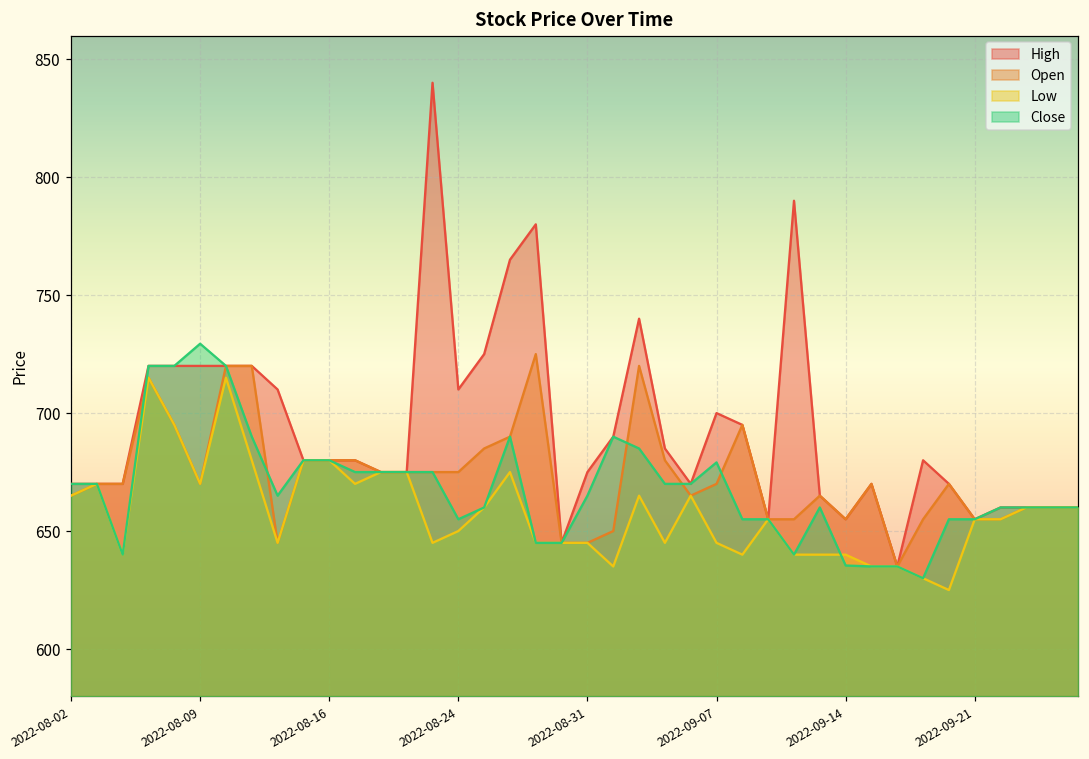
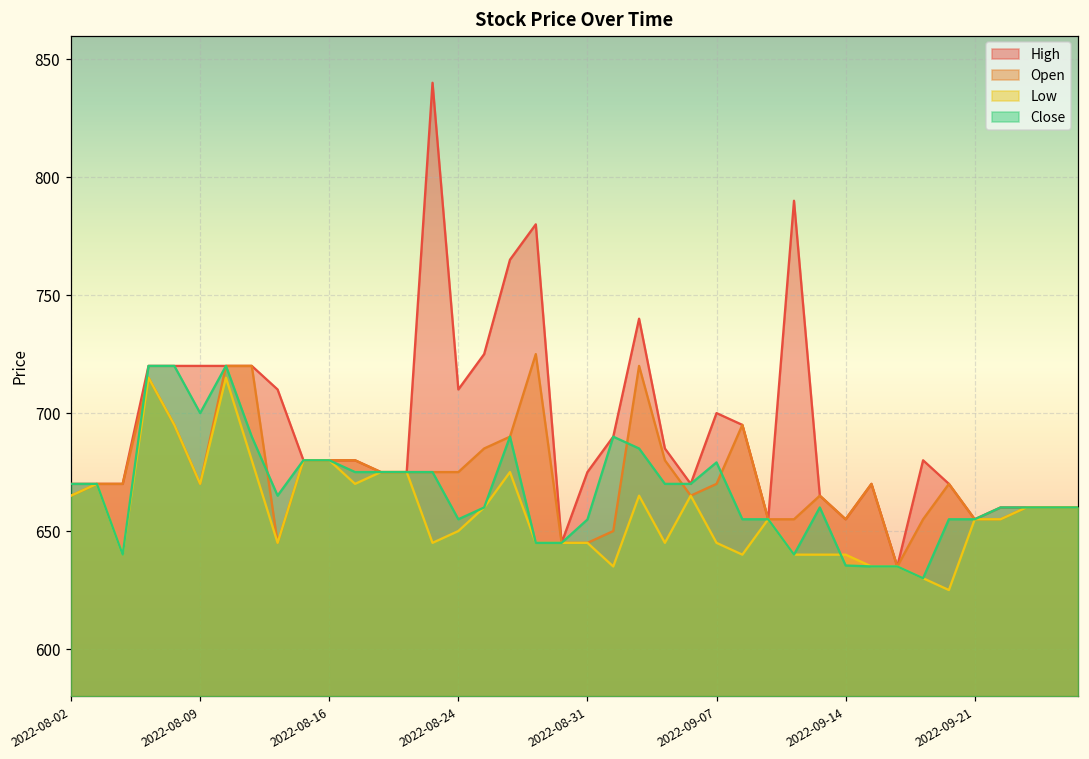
  {
    "Close": {
-     "2022-08-09": 729,
+     "2022-08-09": 700,
      "2022-08-24": 655,
-     "2022-08-31": 665,
+     "2022-08-31": 655,
      "2022-09-07": 679,
      "2022-09-14": 635
    }
  }
